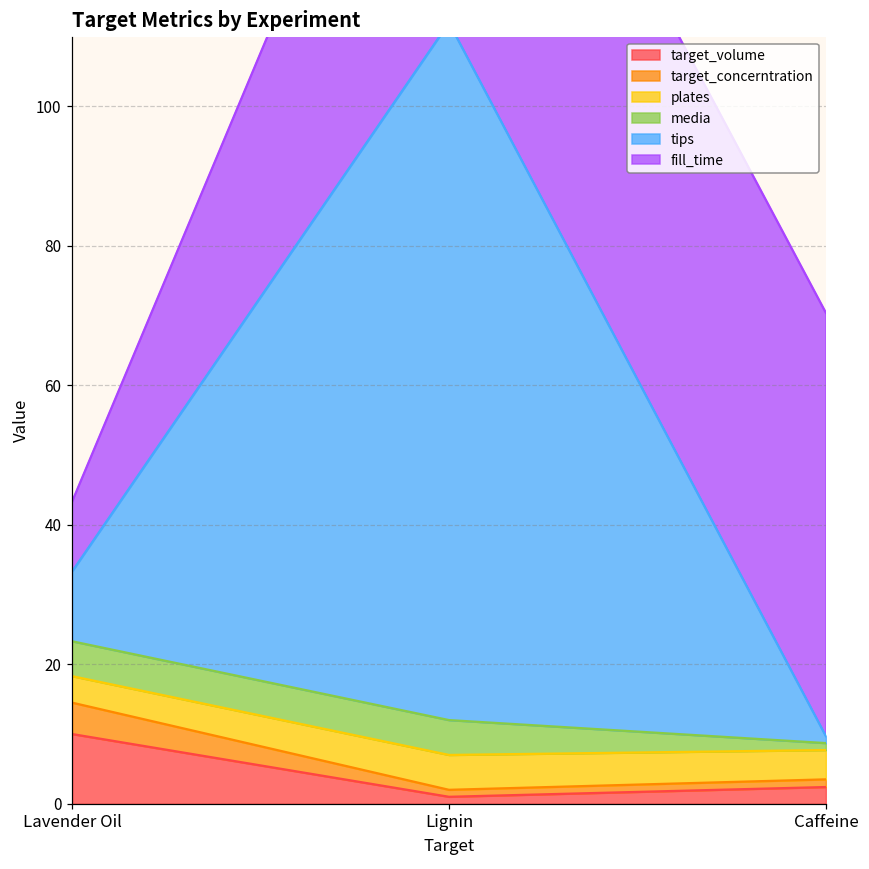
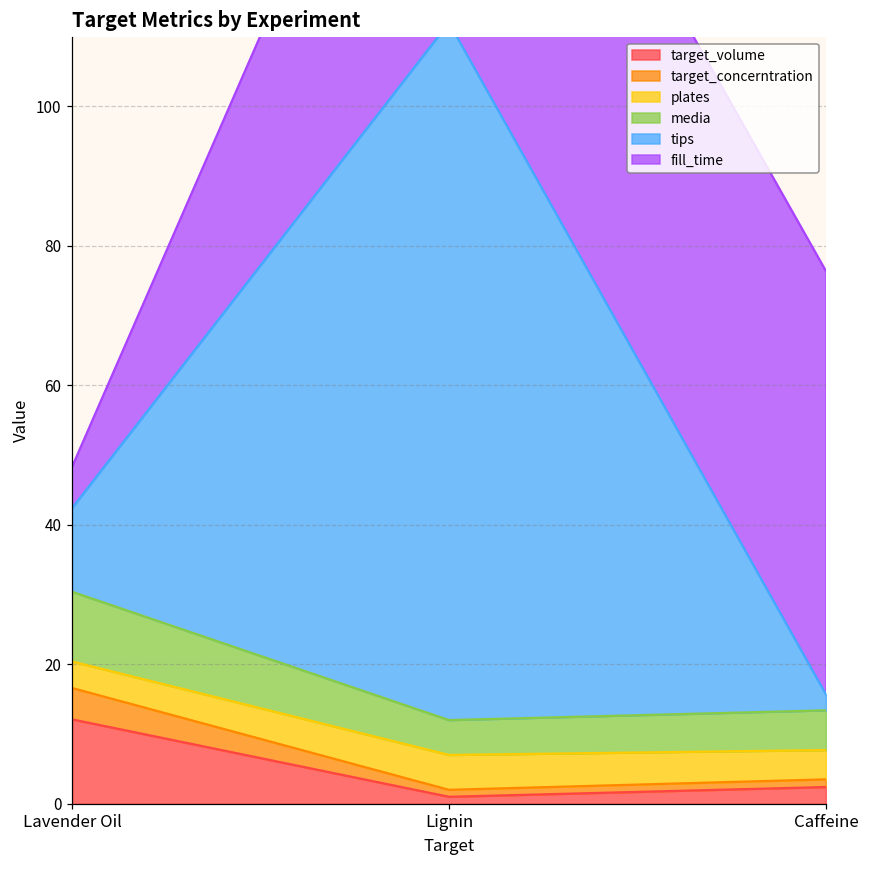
  {
    "target_volume": {
-     "Lavender Oil": 10,
+     "Lavender Oil": 12,
      "Lignin": 1,
      "Caffeine": 2
    },
    "target_concerntration": {
      "Lavender Oil": 5,
      "Lignin": 1,
      "Caffeine": 1
    },
    "plates": {
      "Lavender Oil": 4,
      "Lignin": 5,
      "Caffeine": 4
    },
    "media": {
-     "Lavender Oil": 5,
+     "Lavender Oil": 10,
      "Lignin": 5,
-     "Caffeine": 1
+     "Caffeine": 6
    },
    "tips": {
-     "Lavender Oil": 10,
-     "Caffeine": 1
+     "Lavender Oil": 12,
+     "Caffeine": 2
    },
    "fill_time": {
-     "Lavender Oil": 10,
+     "Lavender Oil": 6,
      "Caffeine": 61
    }
  }
